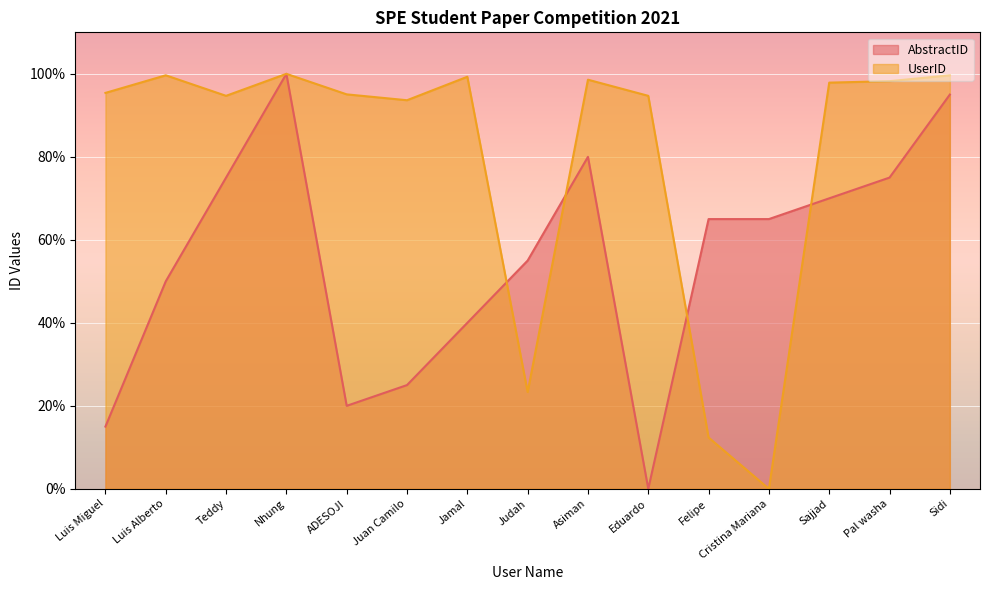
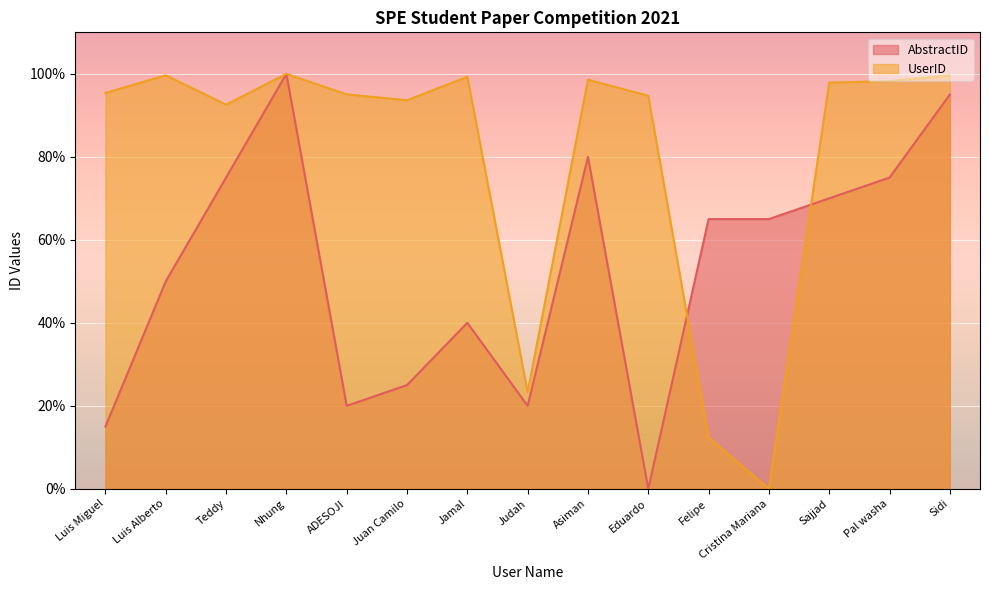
  {
    "AbstractID": {
      "Luis Miguel": "15%",
      "Luis Alberto": "50%",
      "Teddy": "75%",
      "ADESOJI": "20%",
      "Juan Camilo": "25%",
      "Jamal": "40%",
-     "Judah": "55%",
+     "Judah": "20%",
      "Asiman": "80%",
      "Eduardo": "0%",
      "Felipe": "65%",
      "Cristina Mariana": "65%",
      "Sajjad": "70%",
      "Pal washa": "75%",
      "Sidi": "95%"
    },
    "UserID": {
      "Luis Miguel": "95%",
      "Luis Alberto": "100%",
-     "Teddy": "95%",
+     "Teddy": "93%",
      "ADESOJI": "95%",
      "Juan Camilo": "94%",
      "Jamal": "99%",
      "Judah": "23%",
      "Asiman": "99%",
      "Eduardo": "95%",
      "Felipe": "12%",
      "Cristina Mariana": "0%",
      "Sajjad": "98%",
      "Pal washa": "98%"
    }
  }
